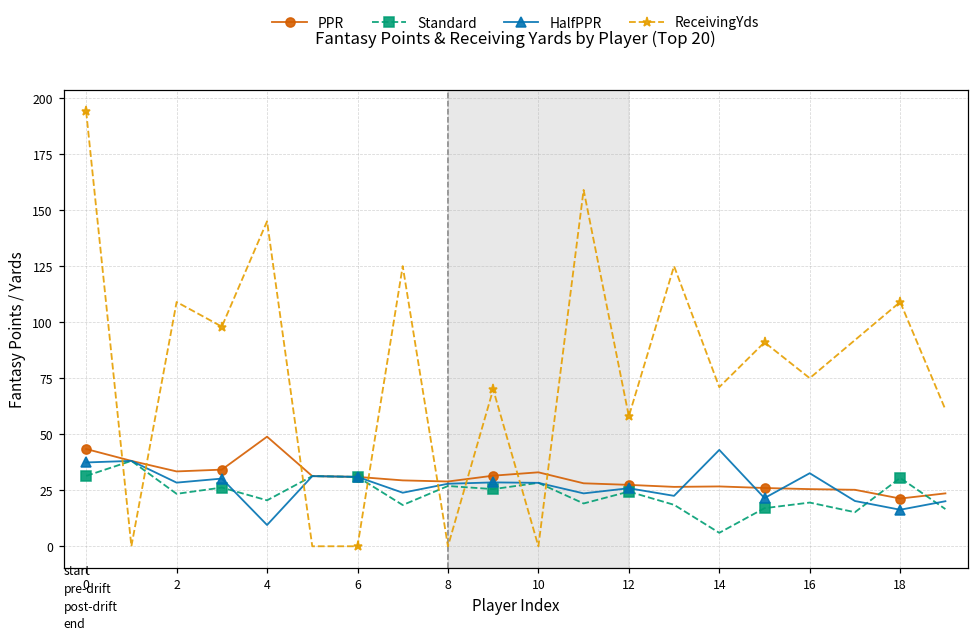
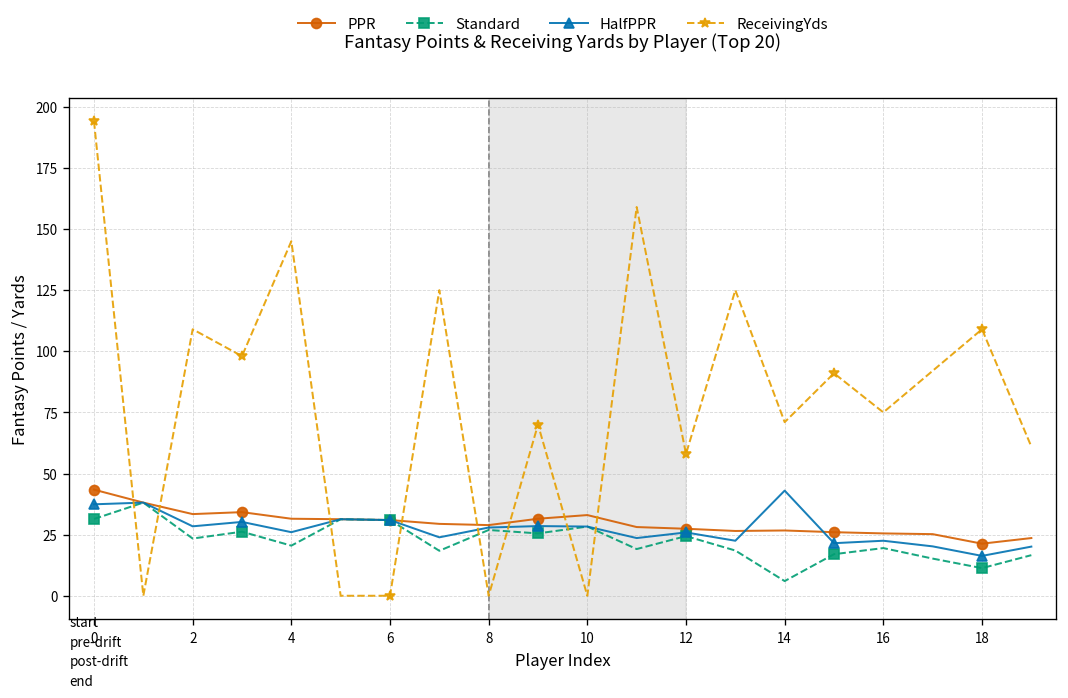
  {
    "PPR": {
      "0": 43,
      "2": 33,
-     "4": 49,
+     "4": 32,
      "10": 33,
      "12": 27,
      "14": 27,
      "16": 26,
      "18": 21
    },
    "Standard": {
      "0": 31,
      "2": 23,
      "4": 21,
      "12": 24,
      "14": 6,
      "16": 20,
-     "18": 31
+     "18": 11
    },
    "HalfPPR": {
      "0": 37,
      "2": 28,
-     "4": 10,
+     "4": 26,
      "12": 26,
      "14": 43,
-     "16": 33,
+     "16": 23,
      "18": 16
    },
    "ReceivingYds": {
      "0": 194,
      "2": 109,
      "4": 145,
      "6": 0,
      "8": 0,
      "10": 0,
      "12": 58,
      "14": 71,
      "16": 75,
      "18": 109
    }
  }
